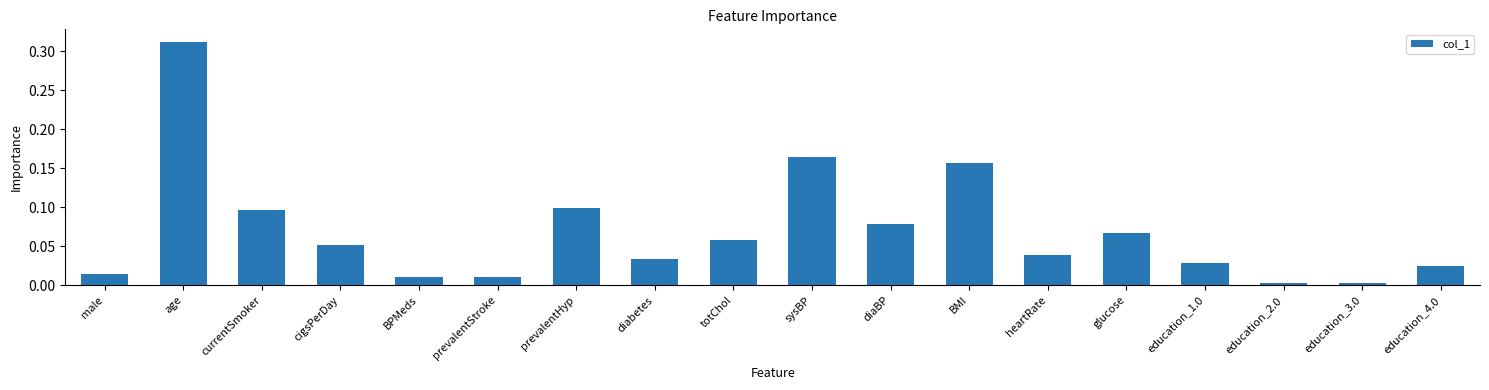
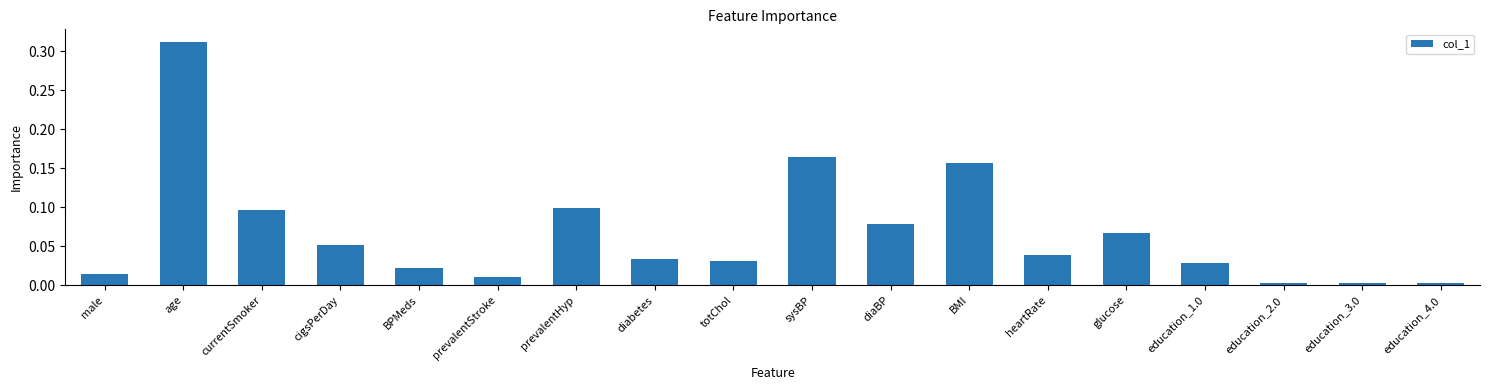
  {
    "male": 0.01,
    "age": 0.31,
    "currentSmoker": 0.10,
    "cigsPerDay": 0.05,
-   "BPMeds": 0.01,
+   "BPMeds": 0.02,
    "prevalentStroke": 0.01,
    "prevalentHyp": 0.10,
    "diabetes": 0.03,
-   "totChol": 0.06,
+   "totChol": 0.03,
    "sysBP": 0.16,
    "diaBP": 0.08,
    "BMI": 0.16,
    "heartRate": 0.04,
    "glucose": 0.07,
    "education_1.0": 0.03,
    "education_2.0": 0.00,
-   "education_4.0": 0.02
+   "education_4.0": 0.00
  }
